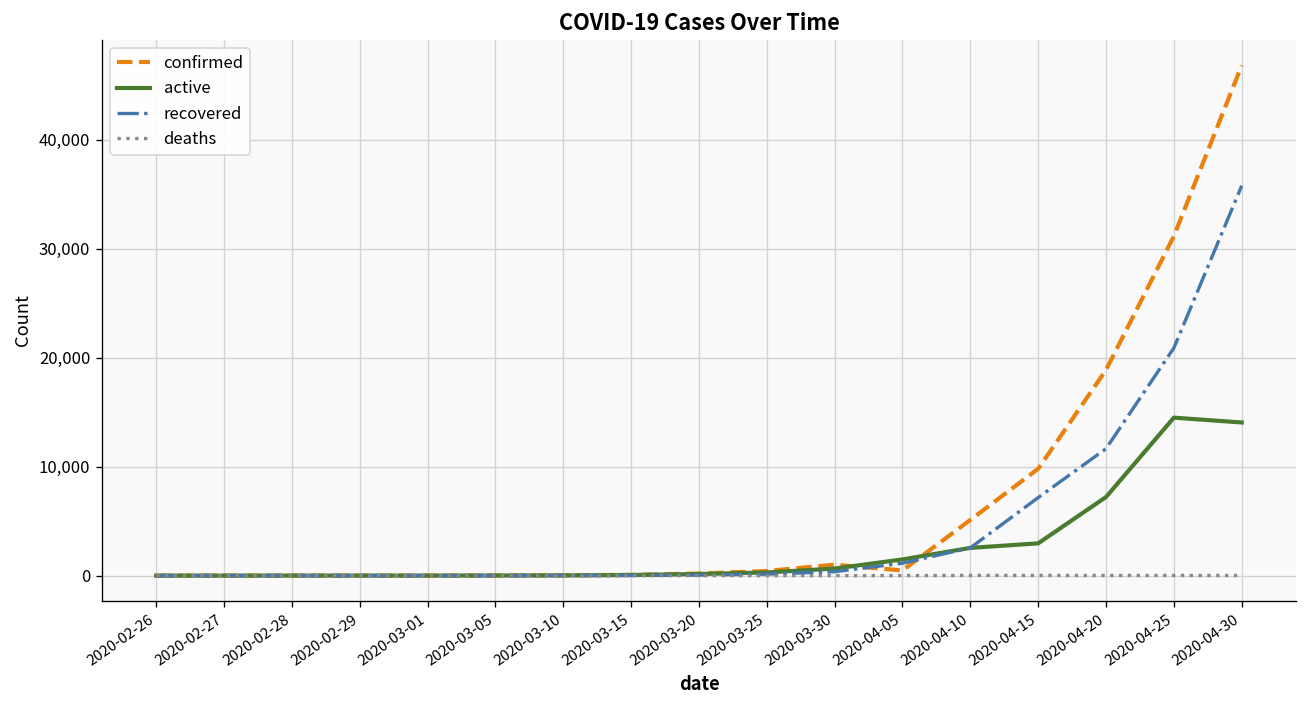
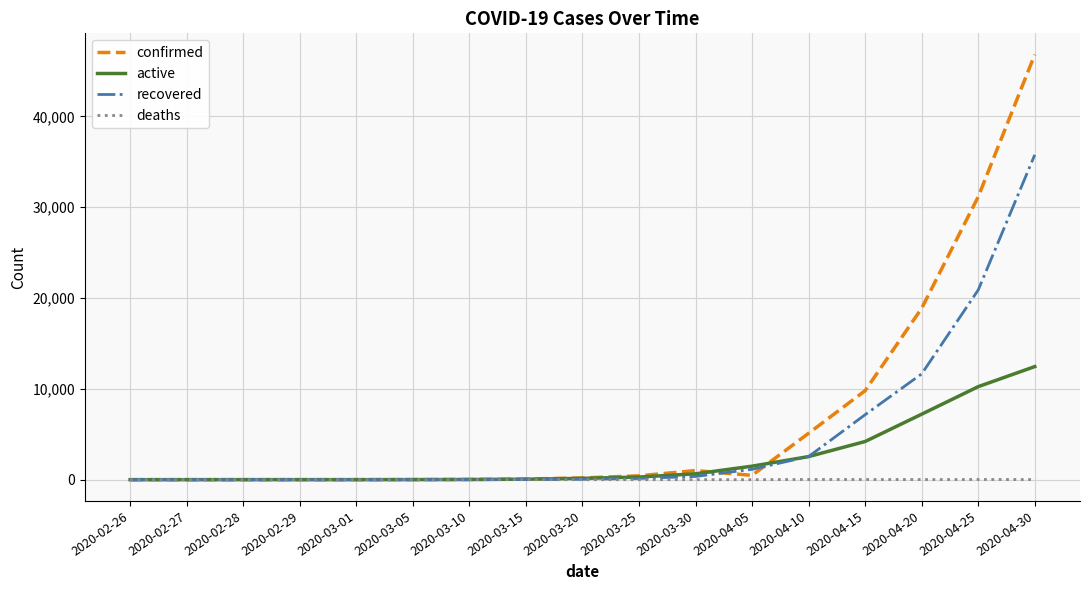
  {
    "confirmed": {
      "2020-03-30": "1,000",
      "2020-04-05": "0",
      "2020-04-10": "5,000",
      "2020-04-15": "10,000",
      "2020-04-20": "19,000",
      "2020-04-25": "31,000",
      "2020-04-30": "47,000"
    },
    "active": {
      "2020-03-30": "1,000",
      "2020-04-05": "1,000",
-     "2020-04-15": "3,000",
+     "2020-04-15": "4,000",
      "2020-04-20": "7,000",
-     "2020-04-25": "14,000",
-     "2020-04-30": "14,000"
+     "2020-04-25": "10,000",
+     "2020-04-30": "12,000"
    },
    "recovered": {
      "2020-03-30": "0",
      "2020-04-05": "1,000",
      "2020-04-15": "7,000",
      "2020-04-20": "12,000",
      "2020-04-25": "21,000",
      "2020-04-30": "36,000"
    },
    "deaths": {
      "2020-03-30": "0",
      "2020-04-05": "0",
      "2020-04-10": "0",
      "2020-04-15": "0",
      "2020-04-20": "0",
      "2020-04-25": "0",
      "2020-04-30": "0"
    }
  }
